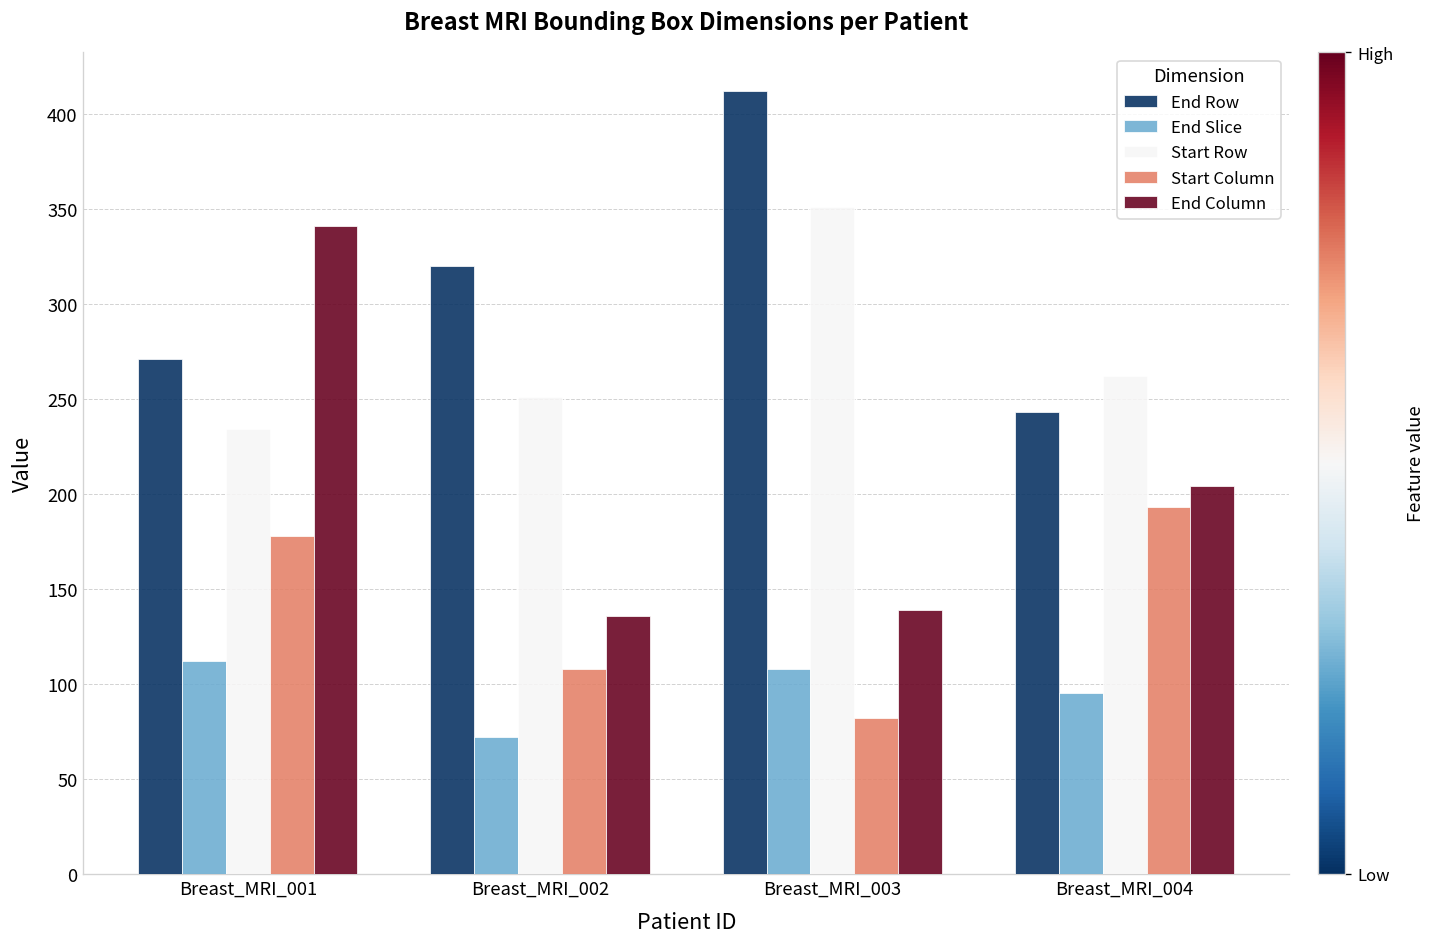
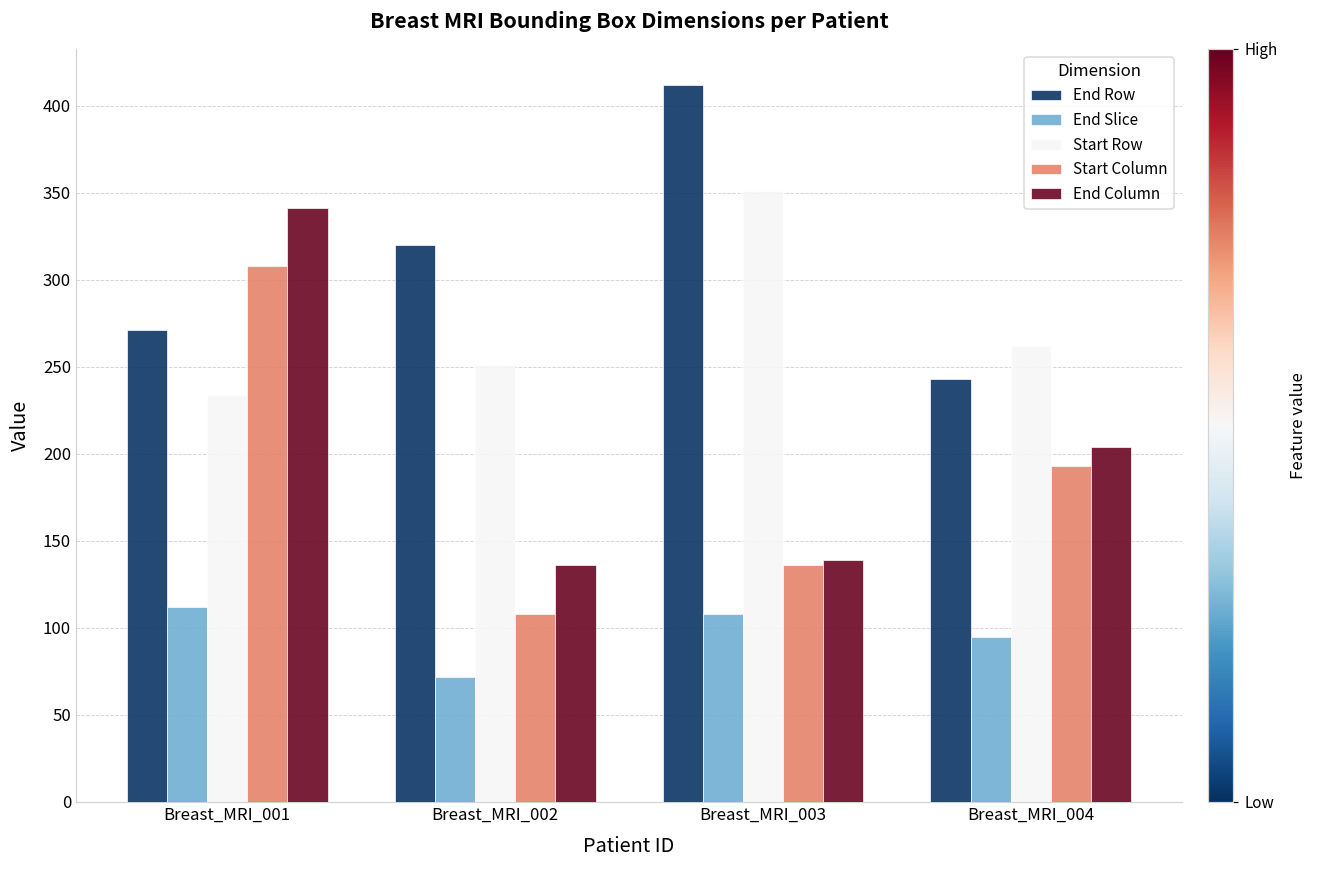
  {
    "End Row": {
      "Breast_MRI_001": 271,
      "Breast_MRI_002": 320,
      "Breast_MRI_003": 412,
      "Breast_MRI_004": 243
    },
    "End Slice": {
      "Breast_MRI_001": 112,
      "Breast_MRI_002": 72,
      "Breast_MRI_003": 108,
      "Breast_MRI_004": 95
    },
    "Start Row": {
      "Breast_MRI_001": 234,
      "Breast_MRI_002": 251,
      "Breast_MRI_003": 351,
      "Breast_MRI_004": 262
    },
    "Start Column": {
-     "Breast_MRI_001": 178,
+     "Breast_MRI_001": 308,
      "Breast_MRI_002": 108,
-     "Breast_MRI_003": 82,
+     "Breast_MRI_003": 136,
      "Breast_MRI_004": 193
    },
    "End Column": {
      "Breast_MRI_001": 341,
      "Breast_MRI_002": 136,
      "Breast_MRI_003": 139,
      "Breast_MRI_004": 204
    }
  }
